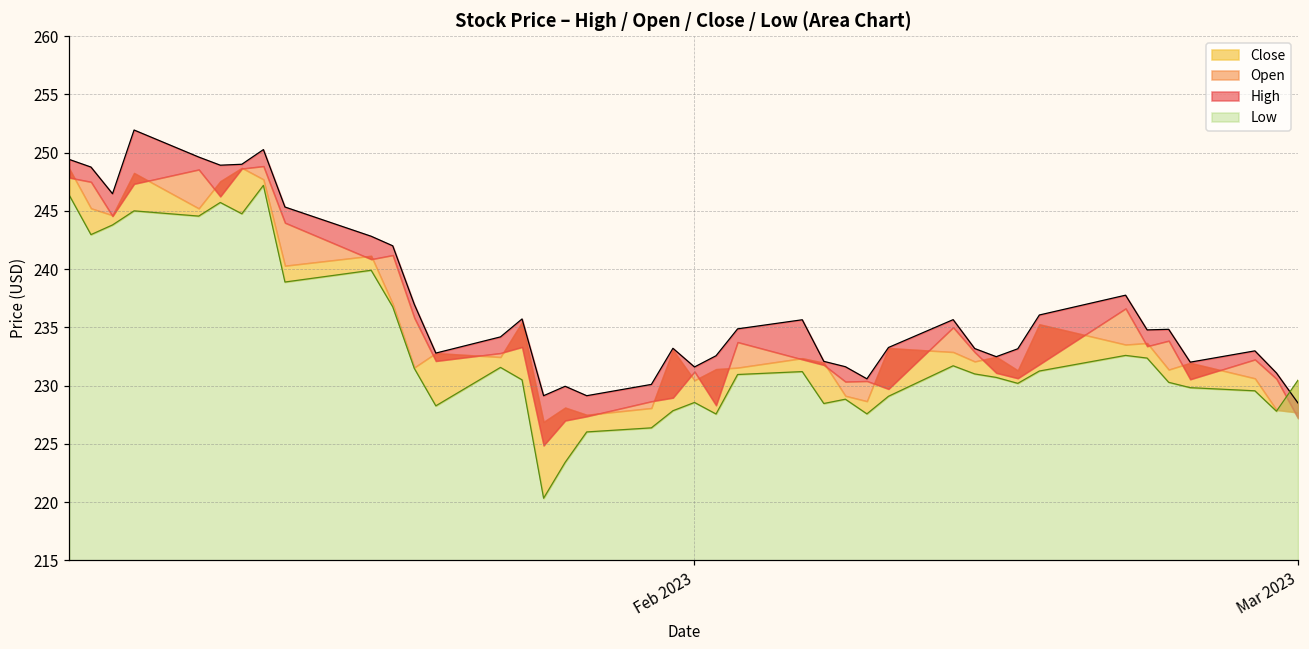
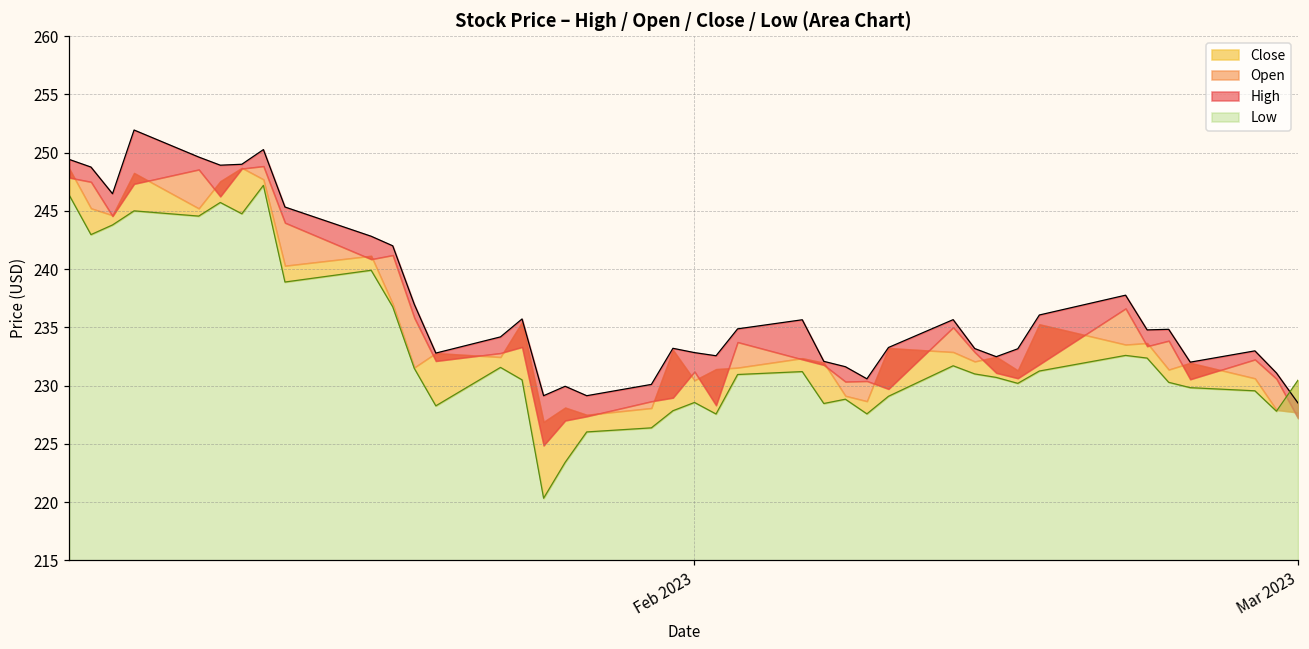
  {
    "High": {
-     "Feb 2023": 231.6,
+     "Feb 2023": 232.8,
      "Mar 2023": 228.5
    },
    "Low": {
      "Feb 2023": 228.6
    }
  }
